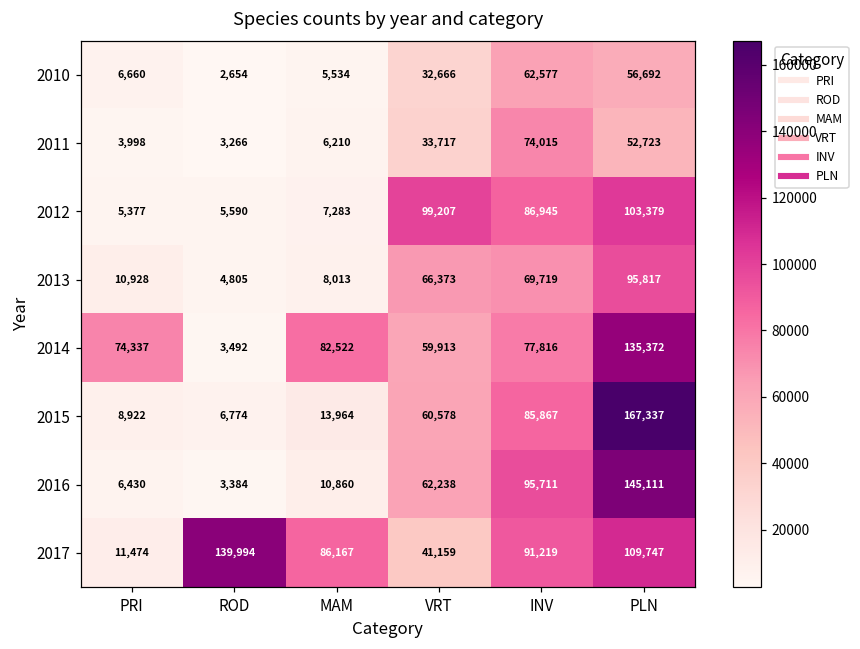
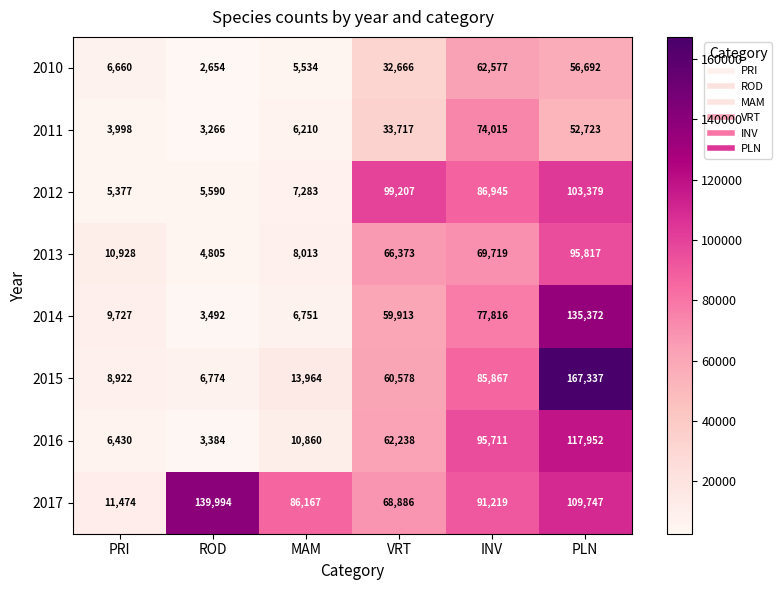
  {
    "2010": {
      "PRI": "6,660",
      "ROD": "2,654",
      "MAM": "5,534",
      "VRT": "32,666",
      "INV": "62,577",
      "PLN": "56,692"
    },
    "2011": {
      "PRI": "3,998",
      "ROD": "3,266",
      "MAM": "6,210",
      "VRT": "33,717",
      "INV": "74,015",
      "PLN": "52,723"
    },
    "2012": {
      "PRI": "5,377",
      "ROD": "5,590",
      "MAM": "7,283",
      "VRT": "99,207",
      "INV": "86,945",
      "PLN": "103,379"
    },
    "2013": {
      "PRI": "10,928",
      "ROD": "4,805",
      "MAM": "8,013",
      "VRT": "66,373",
      "INV": "69,719",
      "PLN": "95,817"
    },
    "2014": {
-     "PRI": "74,337",
+     "PRI": "9,727",
      "ROD": "3,492",
-     "MAM": "82,522",
+     "MAM": "6,751",
      "VRT": "59,913",
      "INV": "77,816",
      "PLN": "135,372"
    },
    "2015": {
      "PRI": "8,922",
      "ROD": "6,774",
      "MAM": "13,964",
      "VRT": "60,578",
      "INV": "85,867",
      "PLN": "167,337"
    },
    "2016": {
      "PRI": "6,430",
      "ROD": "3,384",
      "MAM": "10,860",
      "VRT": "62,238",
      "INV": "95,711",
-     "PLN": "145,111"
+     "PLN": "117,952"
    },
    "2017": {
      "PRI": "11,474",
      "ROD": "139,994",
      "MAM": "86,167",
-     "VRT": "41,159",
+     "VRT": "68,886",
      "INV": "91,219",
      "PLN": "109,747"
    }
  }
